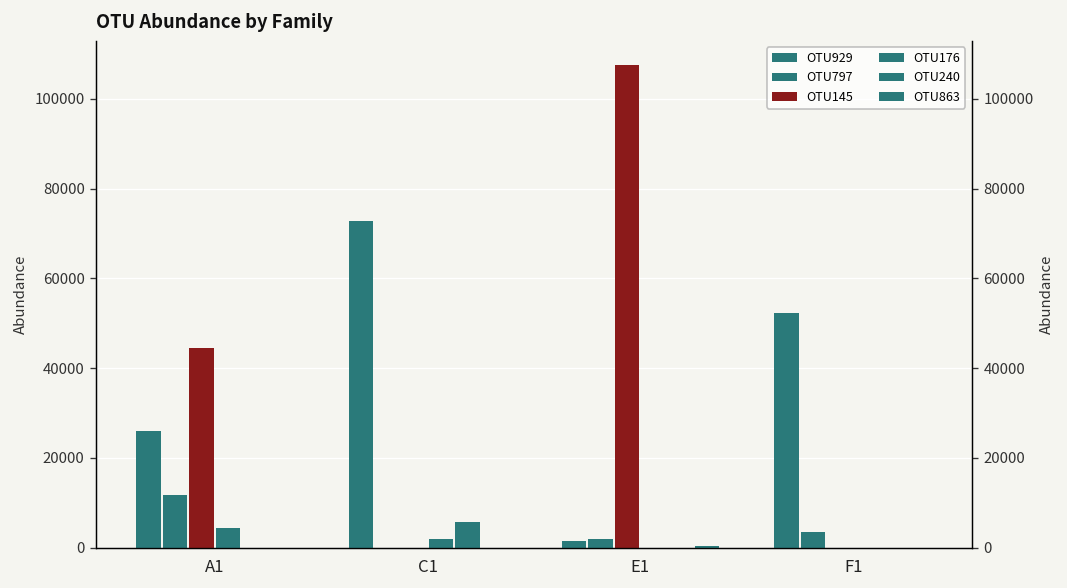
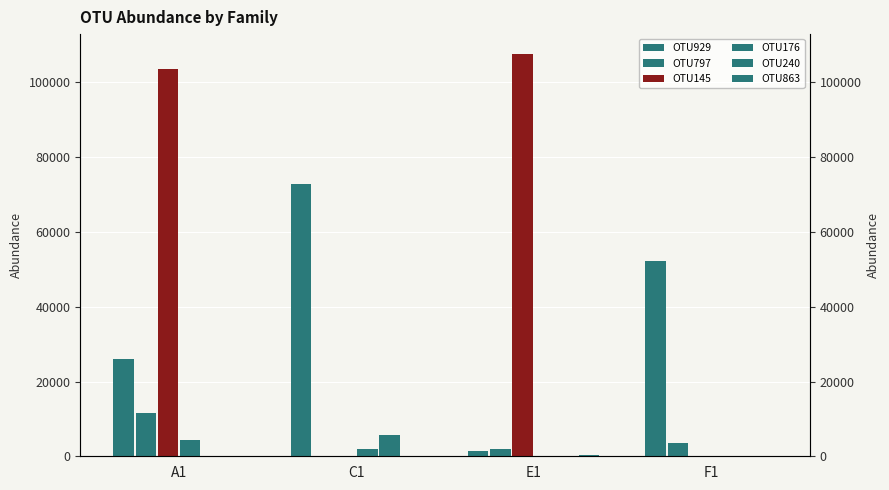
  {
    "OTU145": {
-     "A1": 44000,
+     "A1": 104000,
      "C1": 0,
      "E1": 108000,
      "F1": 0
    }
  }
